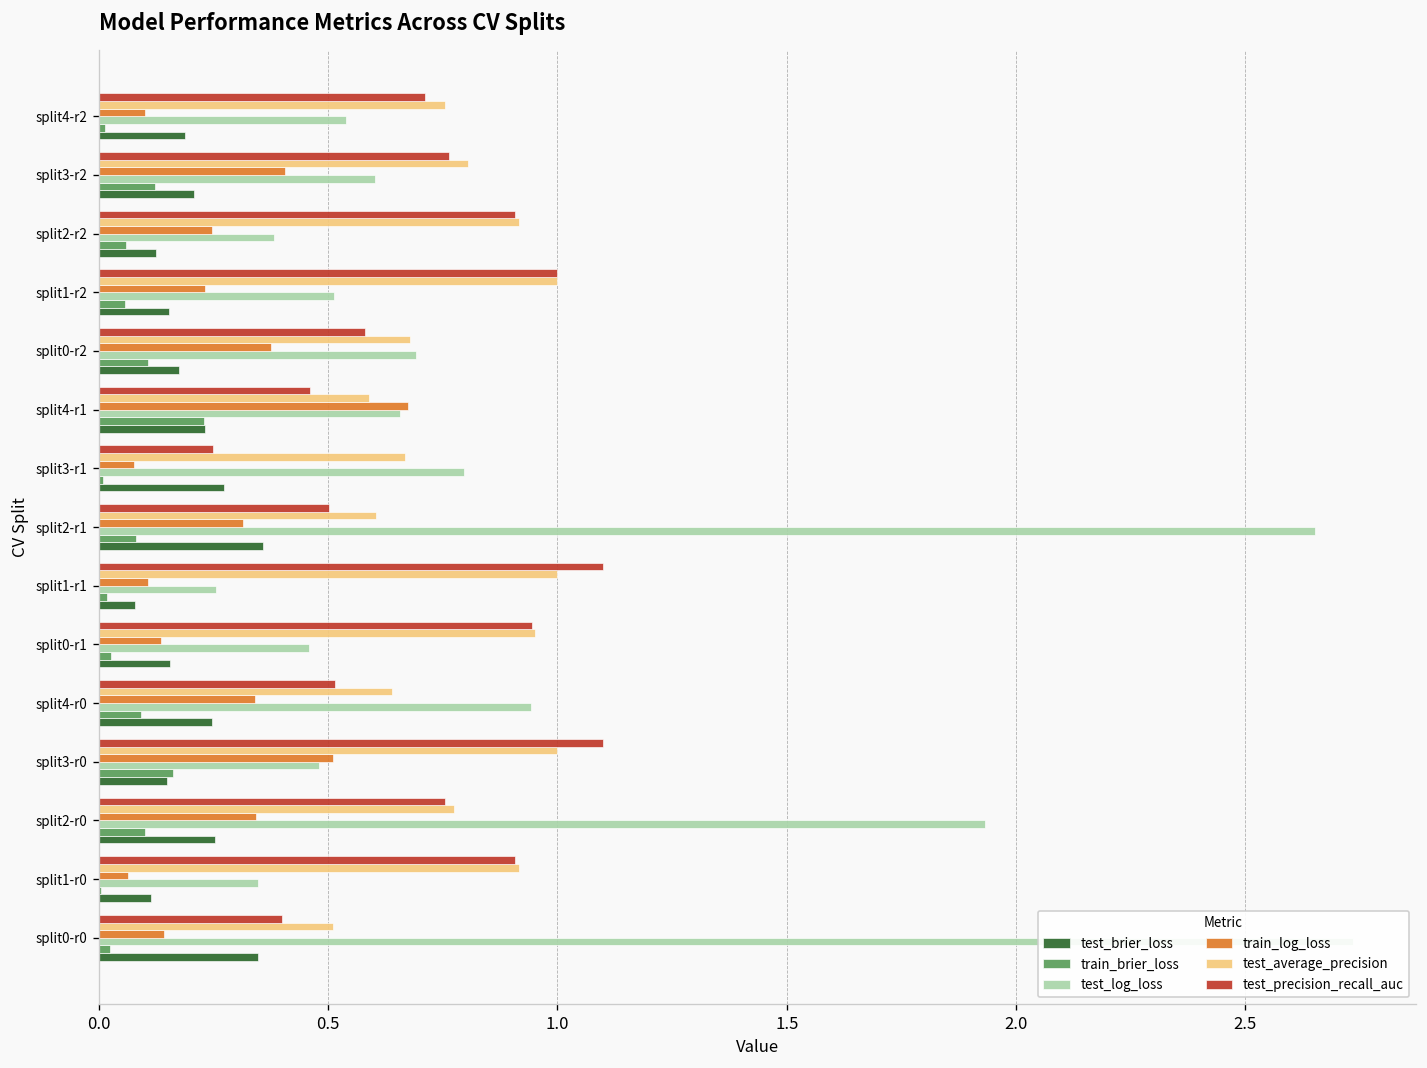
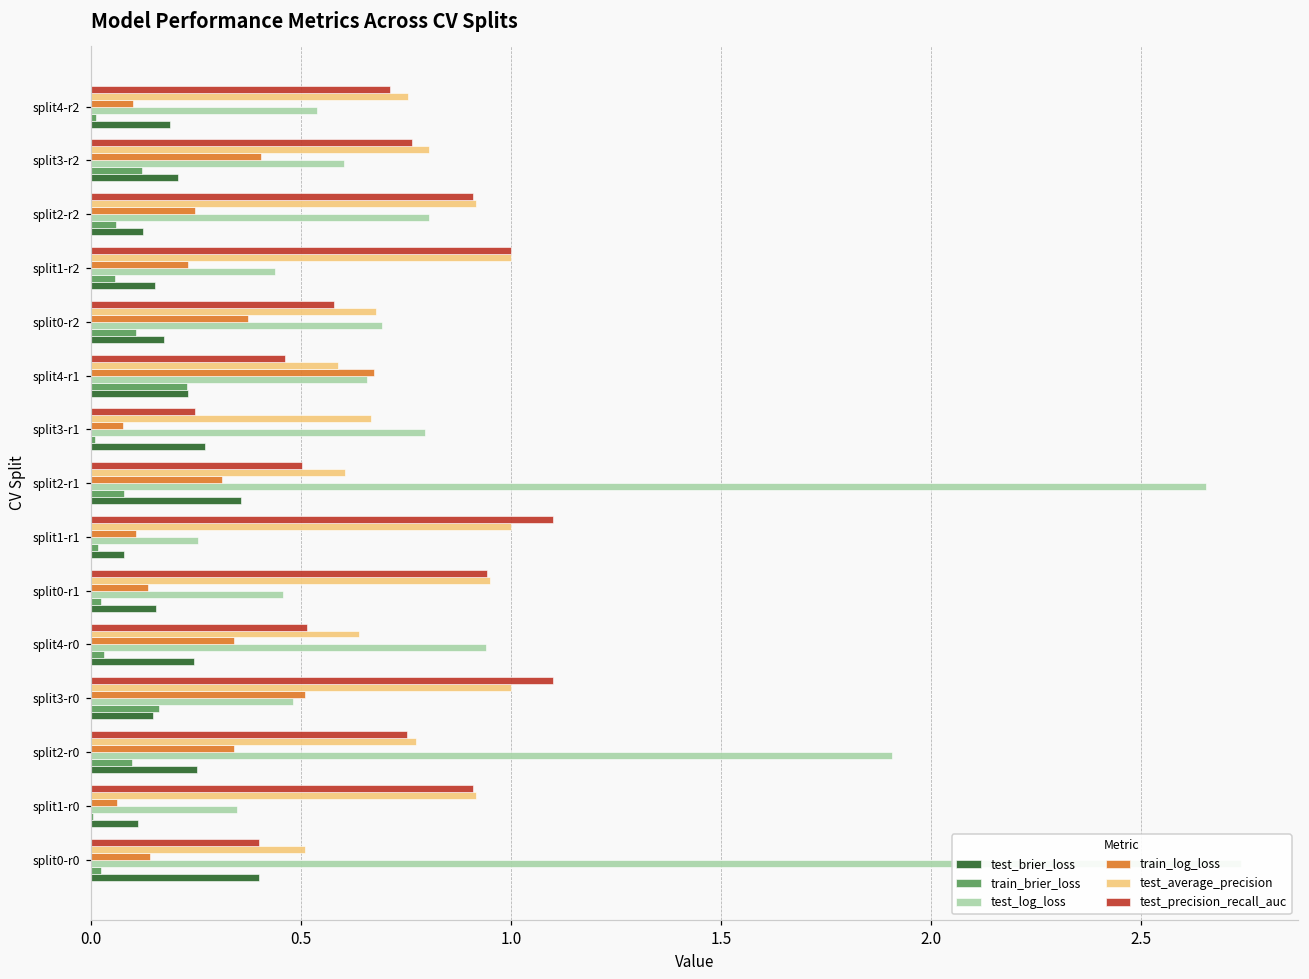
  {
    "test_brier_loss": {
      "split4-r2": 0.19,
      "split3-r2": 0.21,
      "split2-r2": 0.13,
      "split1-r2": 0.15,
      "split0-r2": 0.17,
      "split4-r1": 0.23,
      "split3-r1": 0.27,
      "split2-r1": 0.36,
      "split1-r1": 0.08,
      "split0-r1": 0.15,
      "split4-r0": 0.25,
      "split3-r0": 0.15,
      "split2-r0": 0.25,
      "split1-r0": 0.11,
-     "split0-r0": 0.35
+     "split0-r0": 0.40
    },
    "train_brier_loss": {
      "split4-r2": 0.01,
      "split3-r2": 0.12,
      "split2-r2": 0.06,
      "split1-r2": 0.06,
      "split0-r2": 0.11,
      "split4-r1": 0.23,
      "split3-r1": 0.01,
      "split2-r1": 0.08,
      "split1-r1": 0.02,
      "split0-r1": 0.03,
-     "split4-r0": 0.09,
+     "split4-r0": 0.03,
      "split3-r0": 0.16,
      "split2-r0": 0.10,
      "split0-r0": 0.02
    },
    "test_log_loss": {
      "split4-r2": 0.54,
      "split3-r2": 0.60,
-     "split2-r2": 0.38,
-     "split1-r2": 0.51,
+     "split2-r2": 0.81,
+     "split1-r2": 0.44,
      "split0-r2": 0.69,
      "split4-r1": 0.66,
      "split3-r1": 0.80,
      "split2-r1": 2.65,
      "split1-r1": 0.25,
      "split0-r1": 0.46,
      "split4-r0": 0.94,
      "split3-r0": 0.48,
-     "split2-r0": 1.93,
+     "split2-r0": 1.91,
      "split1-r0": 0.35
    },
    "train_log_loss": {
      "split4-r2": 0.10,
      "split3-r2": 0.41,
      "split2-r2": 0.25,
      "split1-r2": 0.23,
      "split0-r2": 0.37,
      "split4-r1": 0.67,
      "split3-r1": 0.08,
      "split2-r1": 0.31,
      "split1-r1": 0.11,
      "split0-r1": 0.14,
      "split4-r0": 0.34,
      "split3-r0": 0.51,
      "split2-r0": 0.34,
      "split1-r0": 0.06,
      "split0-r0": 0.14
    },
    "test_average_precision": {
      "split4-r2": 0.76,
      "split3-r2": 0.81,
      "split2-r2": 0.92,
      "split1-r2": 1.00,
      "split0-r2": 0.68,
      "split4-r1": 0.59,
      "split3-r1": 0.67,
      "split2-r1": 0.60,
      "split1-r1": 1.00,
      "split0-r1": 0.95,
      "split4-r0": 0.64,
      "split3-r0": 1.00,
      "split2-r0": 0.78,
      "split1-r0": 0.92,
      "split0-r0": 0.51
    },
    "test_precision_recall_auc": {
      "split4-r2": 0.71,
      "split3-r2": 0.76,
      "split2-r2": 0.91,
      "split1-r2": 1.00,
      "split0-r2": 0.58,
      "split4-r1": 0.46,
      "split3-r1": 0.25,
      "split2-r1": 0.50,
      "split1-r1": 1.10,
      "split0-r1": 0.94,
      "split4-r0": 0.51,
      "split3-r0": 1.10,
      "split2-r0": 0.75,
      "split1-r0": 0.91,
      "split0-r0": 0.40
    }
  }
